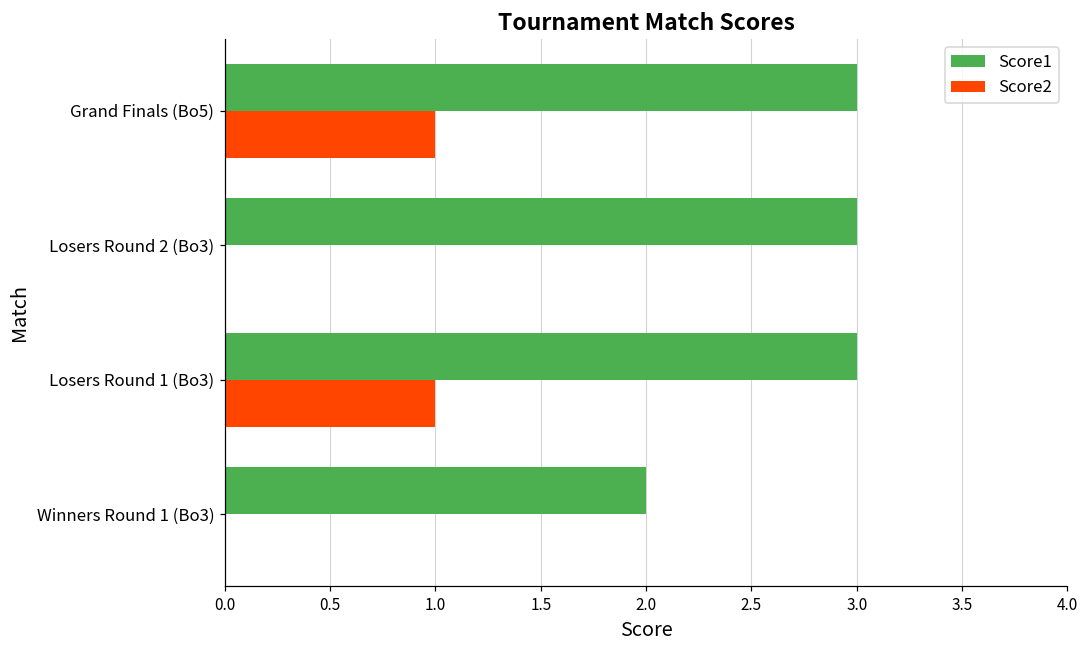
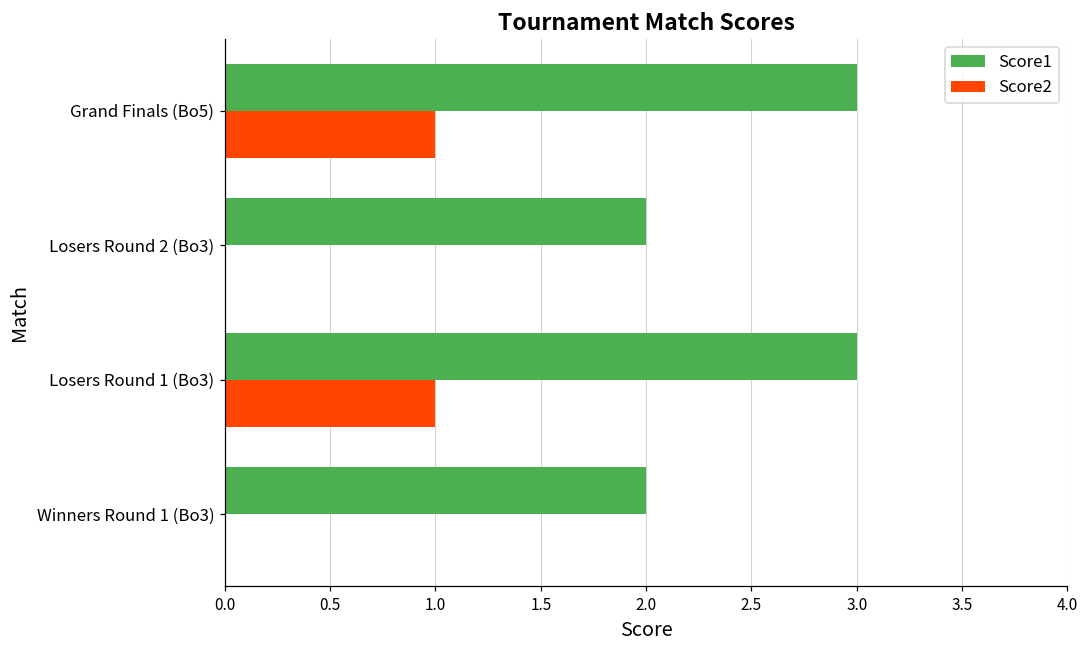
  {
    "Score1": {
      "Grand Finals (Bo5)": 3,
-     "Losers Round 2 (Bo3)": 3,
+     "Losers Round 2 (Bo3)": 2,
      "Losers Round 1 (Bo3)": 3,
      "Winners Round 1 (Bo3)": 2
    },
    "Score2": {
      "Grand Finals (Bo5)": 1,
      "Losers Round 2 (Bo3)": 0,
      "Losers Round 1 (Bo3)": 1,
      "Winners Round 1 (Bo3)": 0
    }
  }
